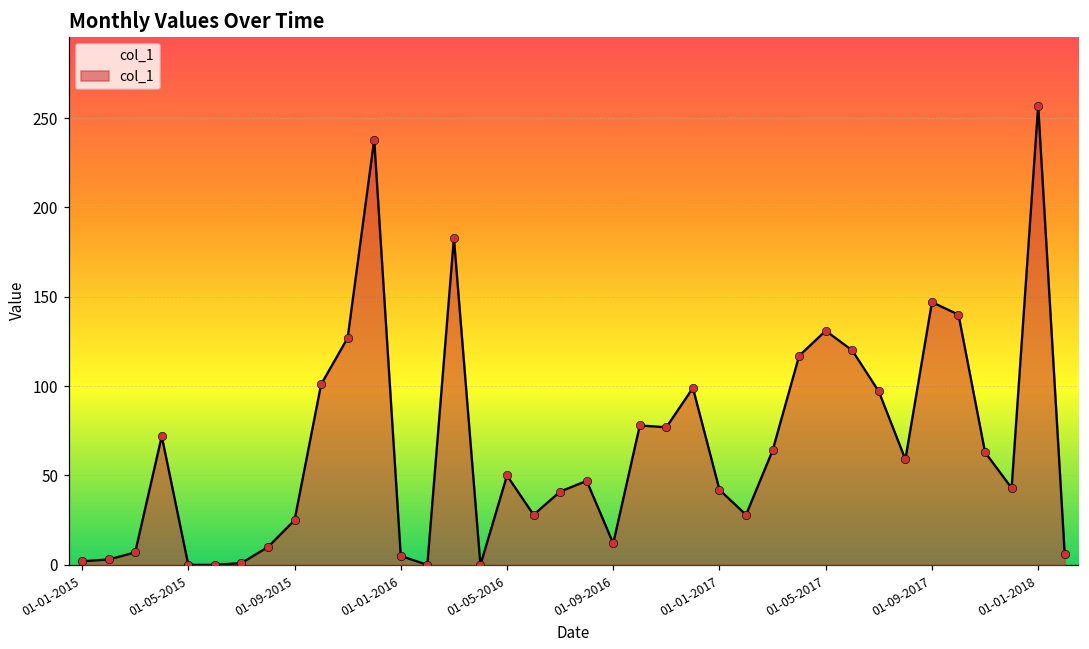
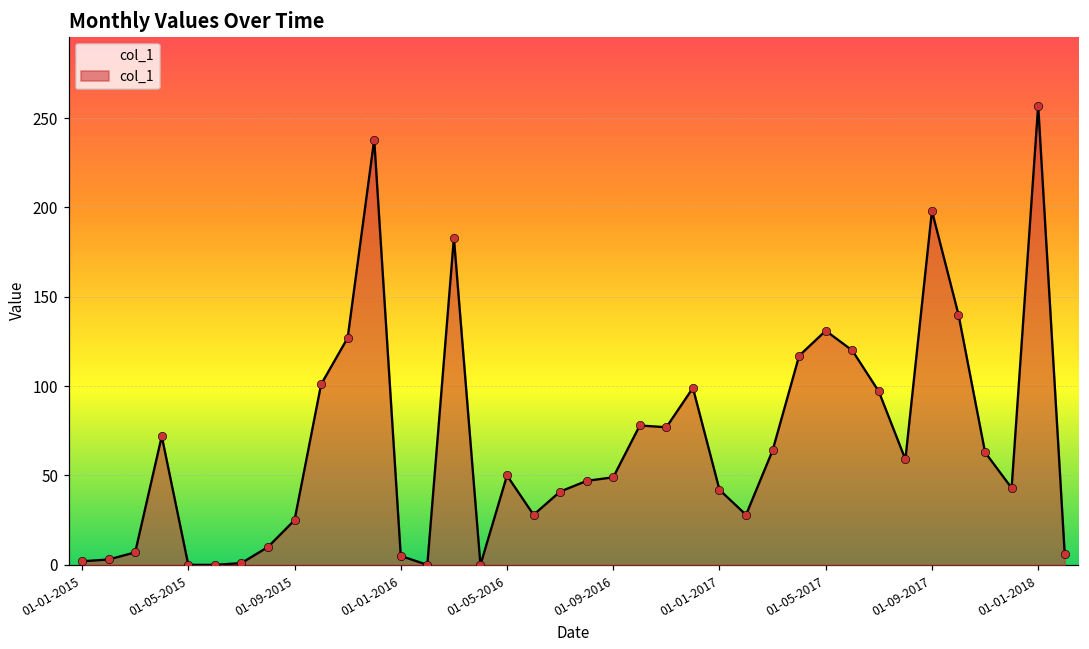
  {
    "01-01-2015": 2,
    "01-05-2015": 0,
    "01-09-2015": 25,
    "01-01-2016": 5,
    "01-05-2016": 50,
-   "01-09-2016": 12,
+   "01-09-2016": 49,
    "01-01-2017": 42,
    "01-05-2017": 131,
-   "01-09-2017": 147,
+   "01-09-2017": 198,
    "01-01-2018": 257
  }
